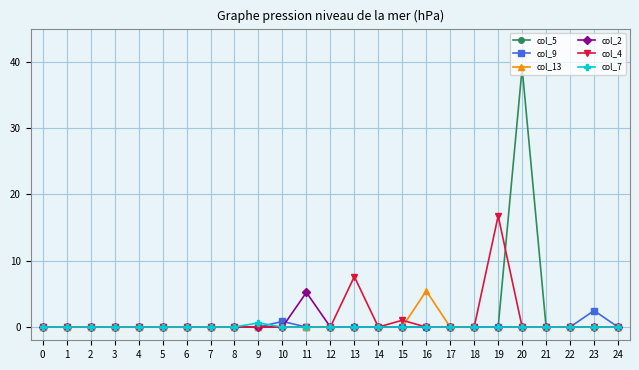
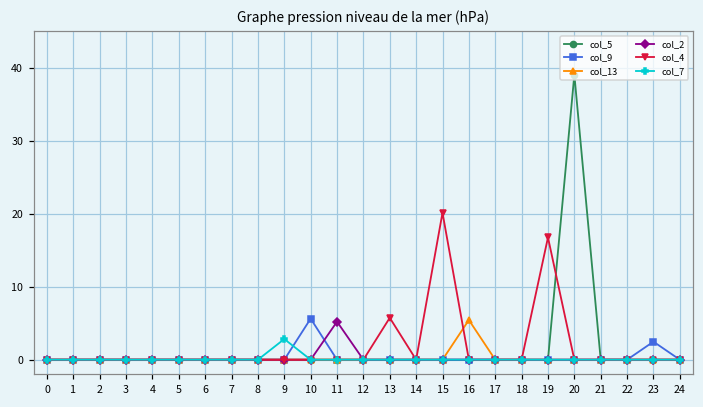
  {
    "col_9": {
-     "10": 1,
+     "10": 6,
      "23": 2
    },
    "col_13": {
      "16": 5
    },
    "col_2": {
      "11": 5
    },
    "col_4": {
-     "13": 8,
-     "15": 1,
+     "13": 6,
+     "15": 20,
      "19": 17
    },
    "col_7": {
-     "9": 1
+     "9": 3
    }
  }
